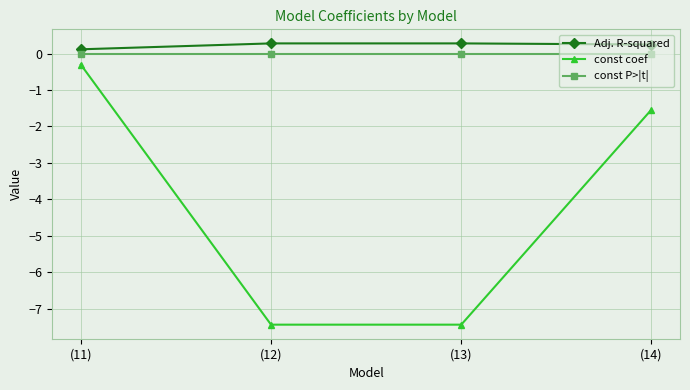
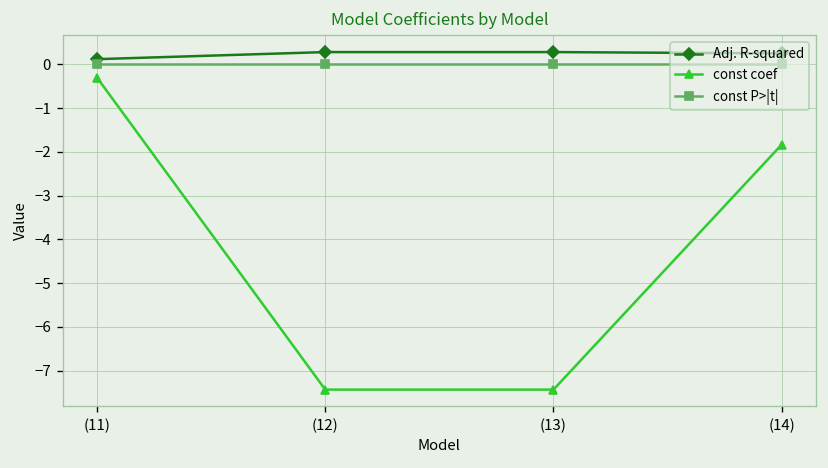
  {
    "Adj. R-squared": {
      "(11)": 0.1,
      "(12)": 0.3,
      "(13)": 0.3
    },
    "const coef": {
      "(11)": -0.3,
      "(12)": -7.4,
      "(13)": -7.4,
-     "(14)": -1.5
+     "(14)": -1.8
    },
    "const P>|t|": {
      "(11)": 0.0,
      "(12)": 0.0,
      "(13)": 0.0
    }
  }
